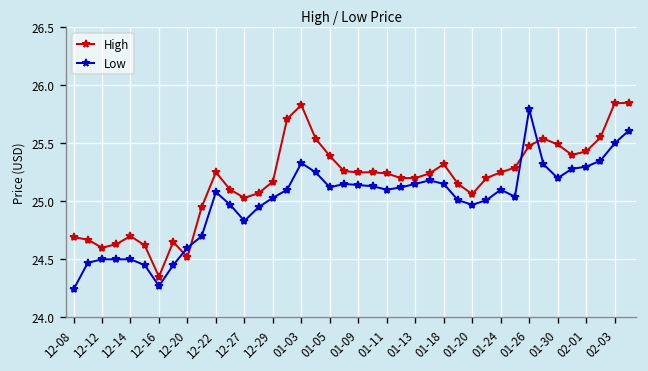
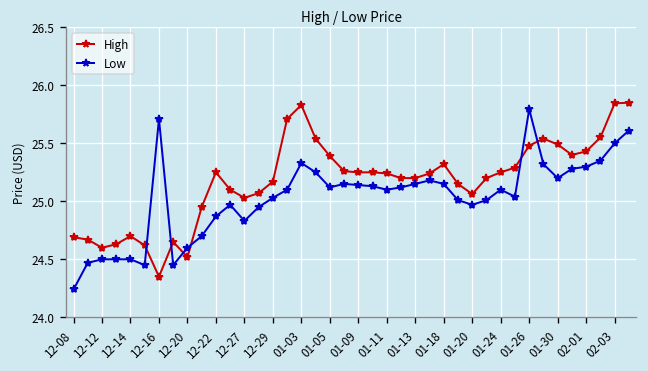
  {
    "High": {
      "12-08": 24.7,
      "12-12": 24.6,
      "12-14": 24.7,
      "12-16": 24.4,
      "12-20": 24.5,
      "12-22": 25.3,
      "12-27": 25.0,
      "12-29": 25.2,
      "01-03": 25.8,
      "01-05": 25.4,
      "01-09": 25.2,
      "01-11": 25.2,
      "01-13": 25.2,
      "01-18": 25.3,
      "01-20": 25.1,
      "01-24": 25.3,
      "01-26": 25.5,
      "01-30": 25.5,
      "02-01": 25.4,
      "02-03": 25.8
    },
    "Low": {
      "12-08": 24.2,
      "12-12": 24.5,
      "12-14": 24.5,
-     "12-16": 24.3,
+     "12-16": 25.7,
      "12-20": 24.6,
-     "12-22": 25.1,
+     "12-22": 24.9,
      "12-27": 24.8,
      "12-29": 25.0,
      "01-03": 25.3,
      "01-05": 25.1,
      "01-09": 25.1,
      "01-11": 25.1,
      "01-13": 25.2,
      "01-18": 25.2,
      "01-20": 25.0,
      "01-24": 25.1,
      "01-26": 25.8,
      "01-30": 25.2,
      "02-01": 25.3,
      "02-03": 25.5
    }
  }
